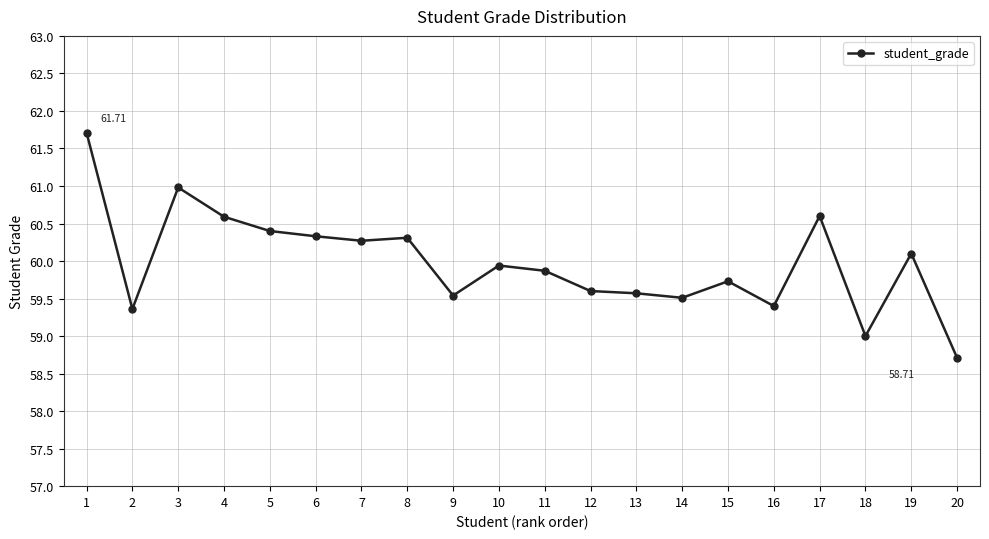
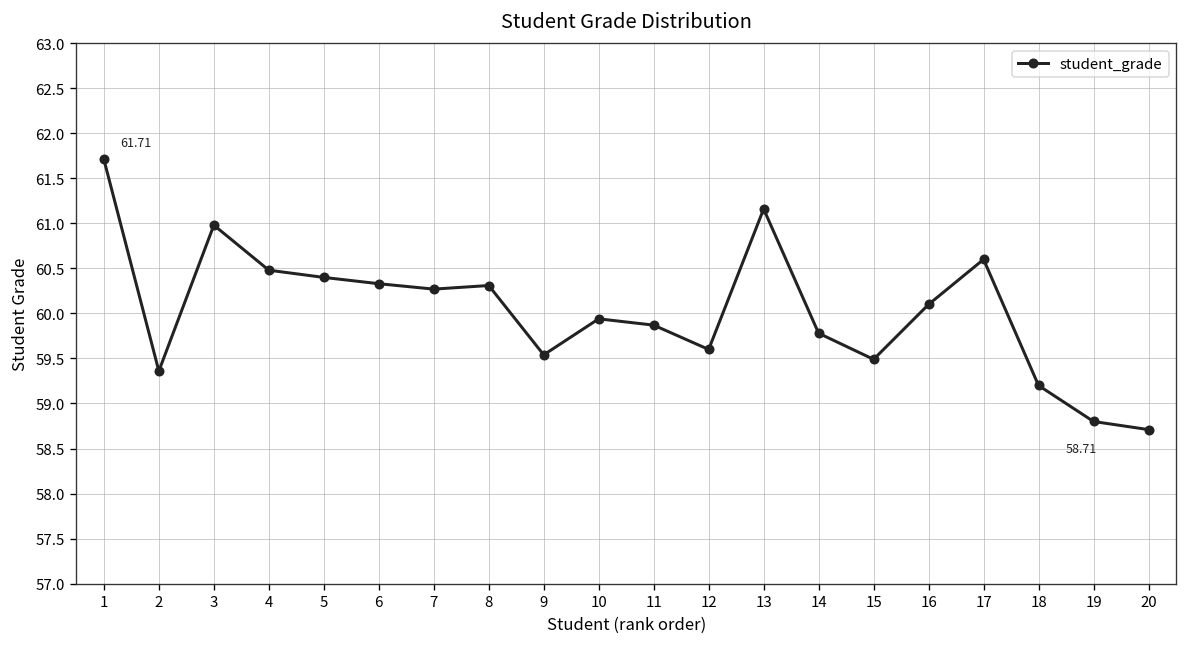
  {
    "2": 59.4,
    "3": 61.0,
-   "4": 60.6,
+   "4": 60.5,
    "5": 60.4,
    "6": 60.3,
    "7": 60.3,
    "8": 60.3,
    "9": 59.5,
    "10": 59.9,
    "11": 59.9,
    "12": 59.6,
-   "13": 59.6,
-   "14": 59.5,
-   "15": 59.7,
-   "16": 59.4,
+   "13": 61.2,
+   "14": 59.8,
+   "15": 59.5,
+   "16": 60.1,
    "17": 60.6,
-   "18": 59.0,
-   "19": 60.1,
+   "18": 59.2,
+   "19": 58.8,
    "20": 58.7
  }
